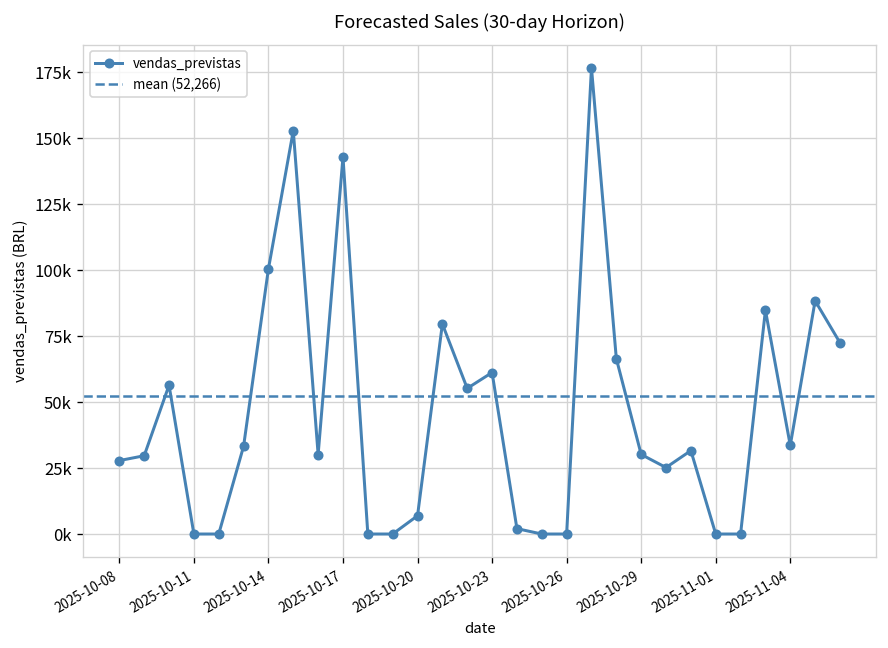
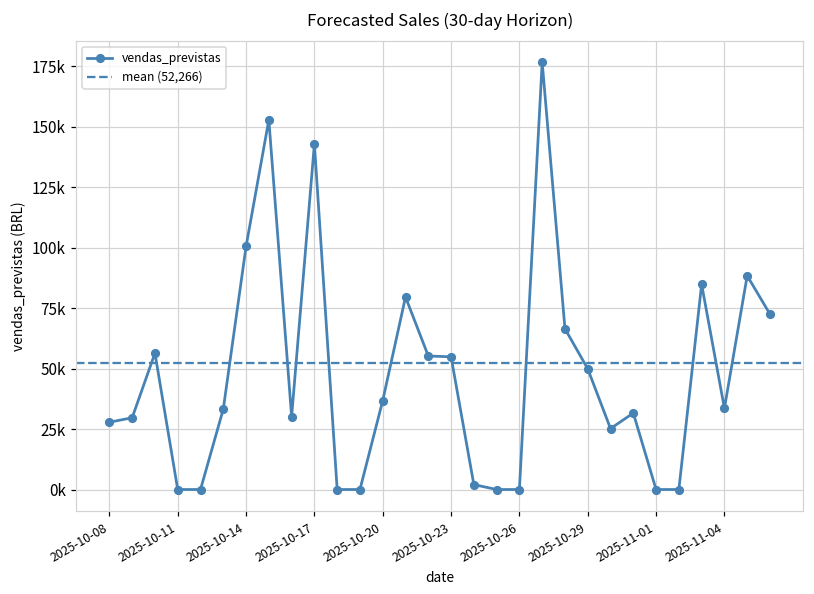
  {
    "2025-10-08": 28000,
    "2025-10-11": 0,
    "2025-10-14": 100000,
    "2025-10-17": 143000,
-   "2025-10-20": 7000,
-   "2025-10-23": 61000,
+   "2025-10-20": 37000,
+   "2025-10-23": 55000,
    "2025-10-26": 0,
-   "2025-10-29": 30000,
+   "2025-10-29": 50000,
    "2025-11-01": 0,
    "2025-11-04": 34000
  }
